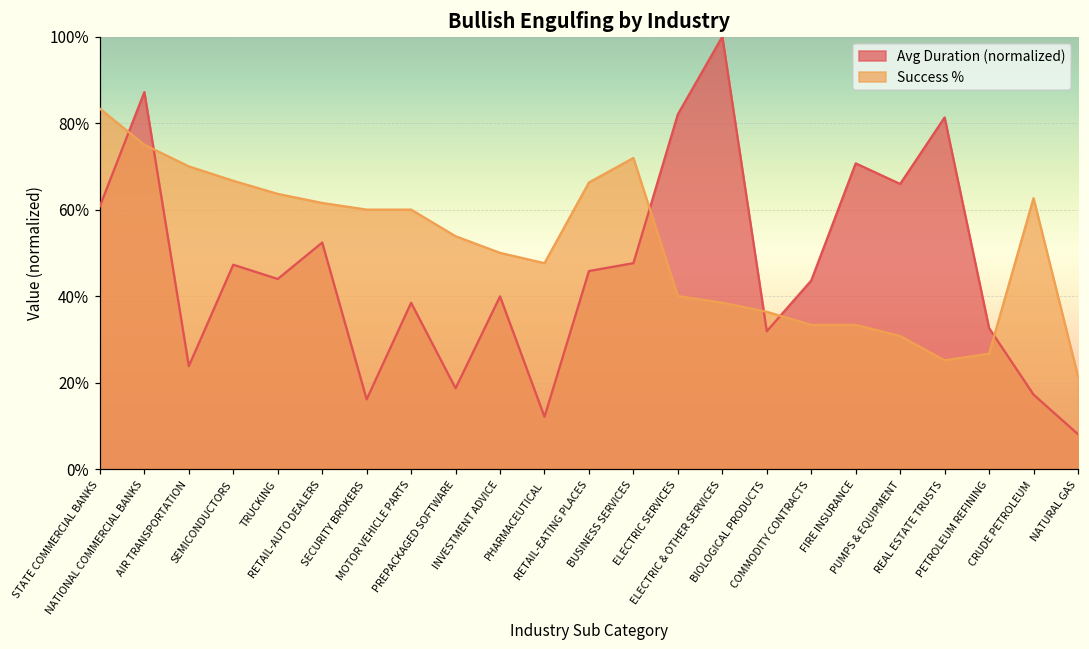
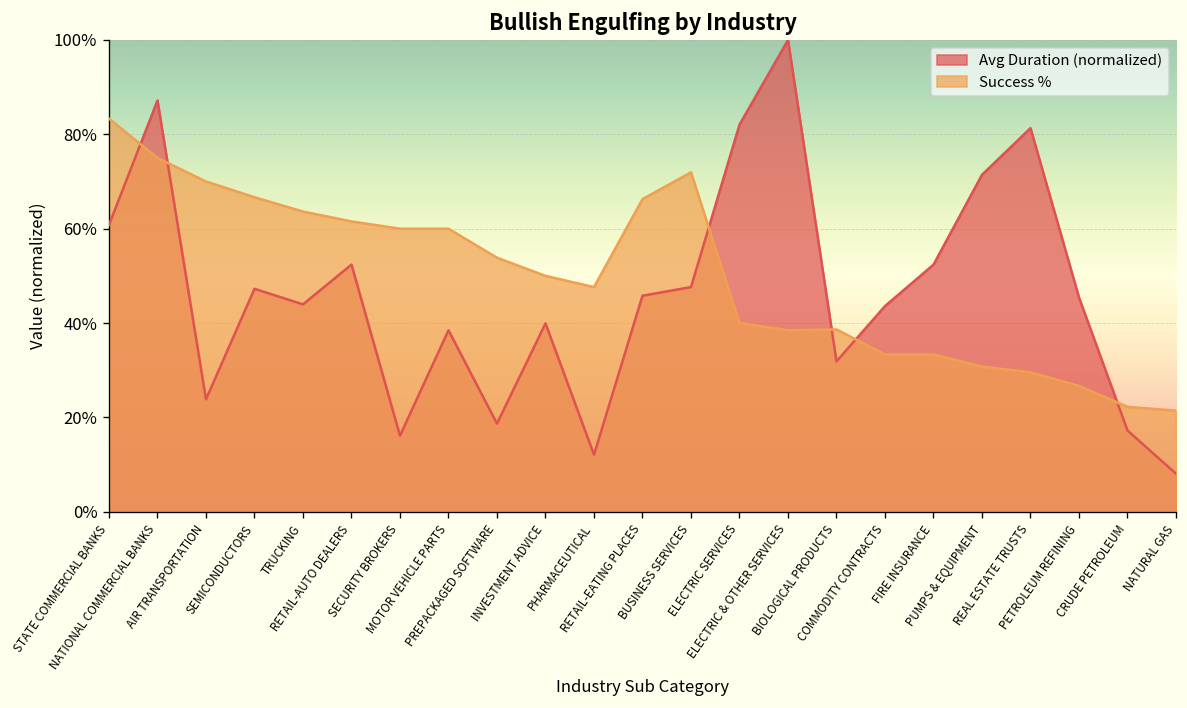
  {
    "Avg Duration (normalized)": {
      "STATE COMMERCIAL BANKS": "61%",
      "NATIONAL COMMERCIAL BANKS": "87%",
      "AIR TRANSPORTATION": "24%",
      "SEMICONDUCTORS": "47%",
      "TRUCKING": "44%",
      "RETAIL-AUTO DEALERS": "52%",
      "SECURITY BROKERS": "16%",
      "MOTOR VEHICLE PARTS": "38%",
      "PREPACKAGED SOFTWARE": "19%",
      "INVESTMENT ADVICE": "40%",
      "PHARMACEUTICAL": "12%",
      "RETAIL-EATING PLACES": "46%",
      "BUSINESS SERVICES": "48%",
      "ELECTRIC SERVICES": "82%",
      "ELECTRIC & OTHER SERVICES": "100%",
      "BIOLOGICAL PRODUCTS": "32%",
      "COMMODITY CONTRACTS": "44%",
-     "FIRE INSURANCE": "71%",
-     "PUMPS & EQUIPMENT": "66%",
+     "FIRE INSURANCE": "52%",
+     "PUMPS & EQUIPMENT": "71%",
      "REAL ESTATE TRUSTS": "81%",
-     "PETROLEUM REFINING": "33%",
+     "PETROLEUM REFINING": "45%",
      "CRUDE PETROLEUM": "17%",
      "NATURAL GAS": "8%"
    },
    "Success %": {
      "STATE COMMERCIAL BANKS": "83%",
      "NATIONAL COMMERCIAL BANKS": "75%",
      "AIR TRANSPORTATION": "70%",
      "SEMICONDUCTORS": "67%",
      "TRUCKING": "64%",
      "RETAIL-AUTO DEALERS": "62%",
      "SECURITY BROKERS": "60%",
      "MOTOR VEHICLE PARTS": "60%",
      "PREPACKAGED SOFTWARE": "54%",
      "INVESTMENT ADVICE": "50%",
      "PHARMACEUTICAL": "48%",
      "RETAIL-EATING PLACES": "66%",
      "BUSINESS SERVICES": "72%",
      "ELECTRIC SERVICES": "40%",
      "ELECTRIC & OTHER SERVICES": "38%",
-     "BIOLOGICAL PRODUCTS": "36%",
+     "BIOLOGICAL PRODUCTS": "39%",
      "COMMODITY CONTRACTS": "33%",
      "FIRE INSURANCE": "33%",
      "PUMPS & EQUIPMENT": "31%",
-     "REAL ESTATE TRUSTS": "25%",
+     "REAL ESTATE TRUSTS": "30%",
      "PETROLEUM REFINING": "27%",
-     "CRUDE PETROLEUM": "63%",
+     "CRUDE PETROLEUM": "22%",
      "NATURAL GAS": "21%"
    }
  }
